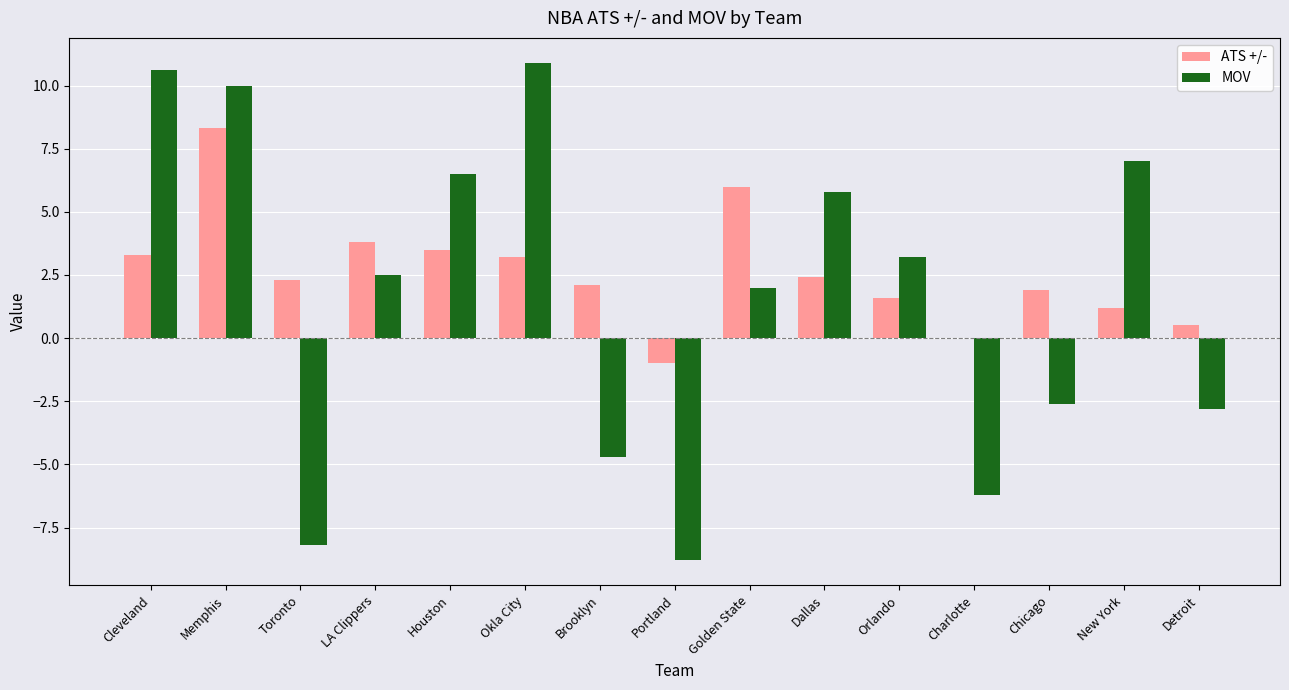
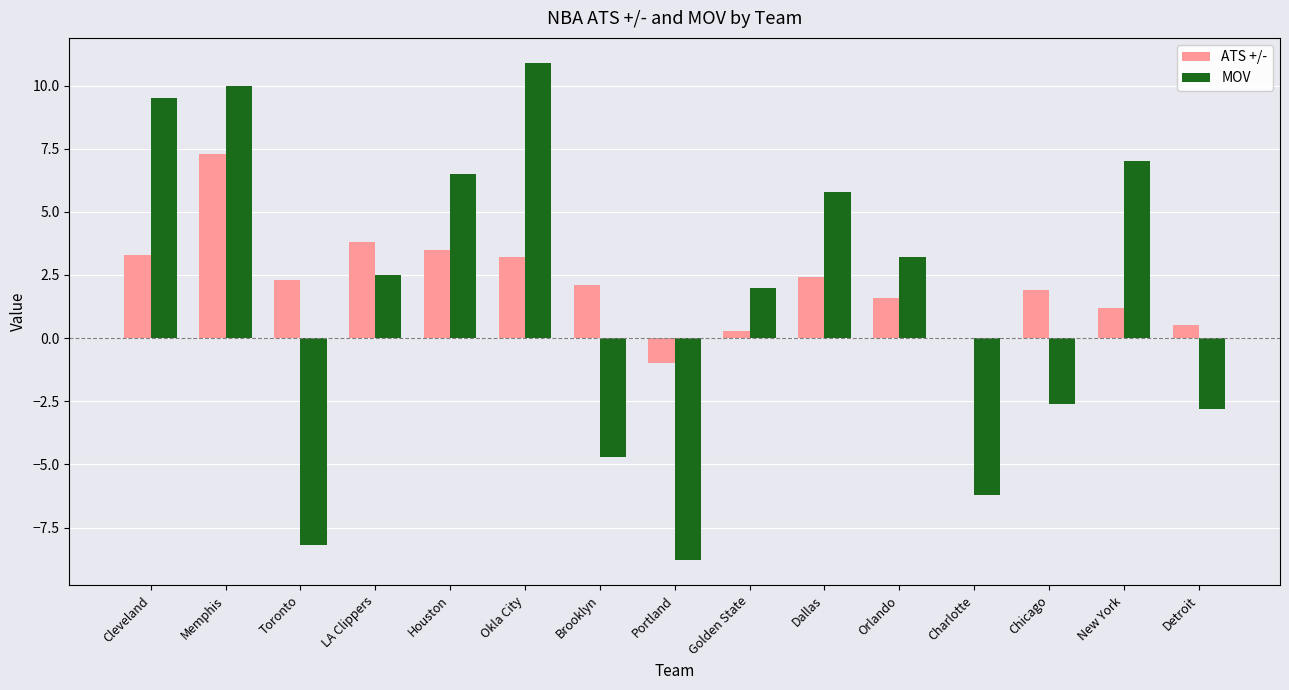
  {
    "ATS +/-": {
      "Cleveland": 3.3,
-     "Memphis": 8.3,
+     "Memphis": 7.3,
      "Toronto": 2.3,
      "LA Clippers": 3.8,
      "Houston": 3.5,
      "Okla City": 3.2,
      "Brooklyn": 2.1,
      "Portland": -1.0,
-     "Golden State": 6.0,
+     "Golden State": 0.3,
      "Dallas": 2.4,
      "Orlando": 1.6,
      "Charlotte": 0.0,
      "Chicago": 1.9,
      "New York": 1.2,
      "Detroit": 0.5
    },
    "MOV": {
-     "Cleveland": 10.6,
+     "Cleveland": 9.5,
      "Memphis": 10.0,
      "Toronto": -8.2,
      "LA Clippers": 2.5,
      "Houston": 6.5,
      "Okla City": 10.9,
      "Brooklyn": -4.7,
      "Portland": -8.8,
      "Golden State": 2.0,
      "Dallas": 5.8,
      "Orlando": 3.2,
      "Charlotte": -6.2,
      "Chicago": -2.6,
      "New York": 7.0,
      "Detroit": -2.8
    }
  }
